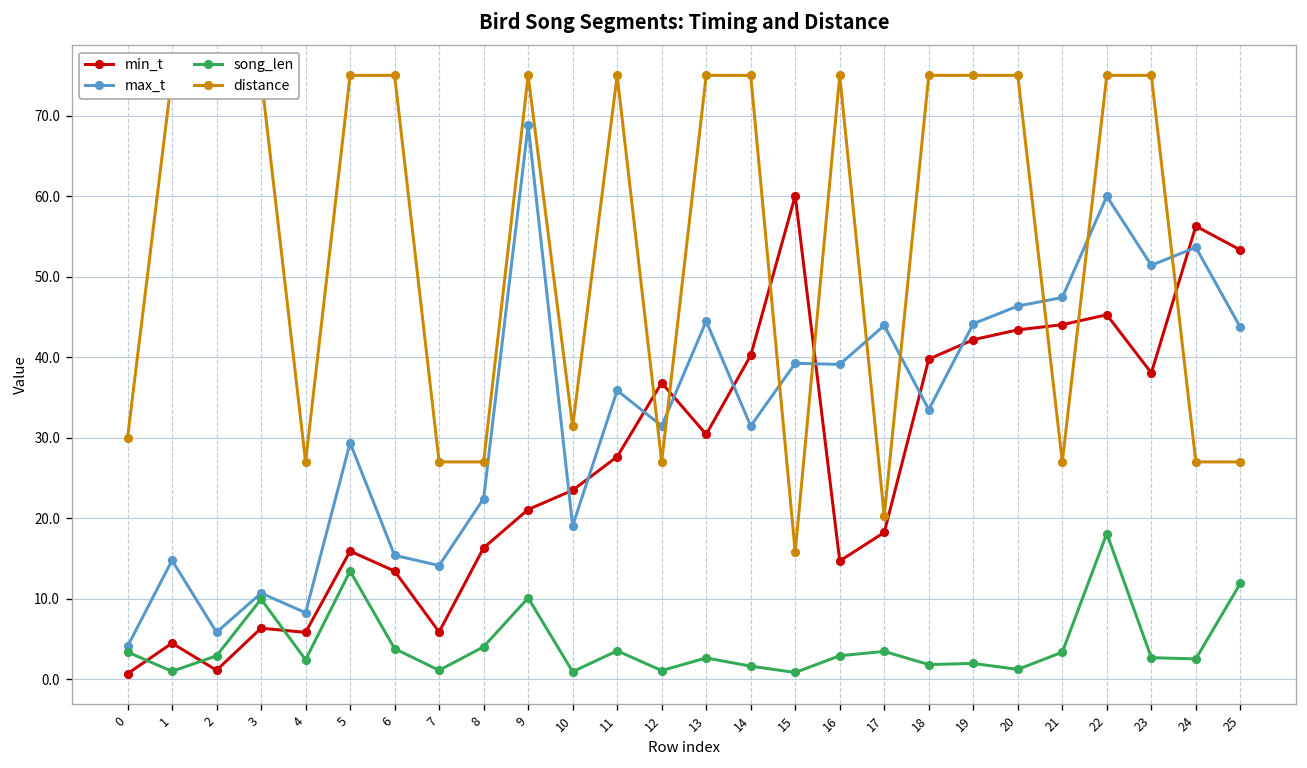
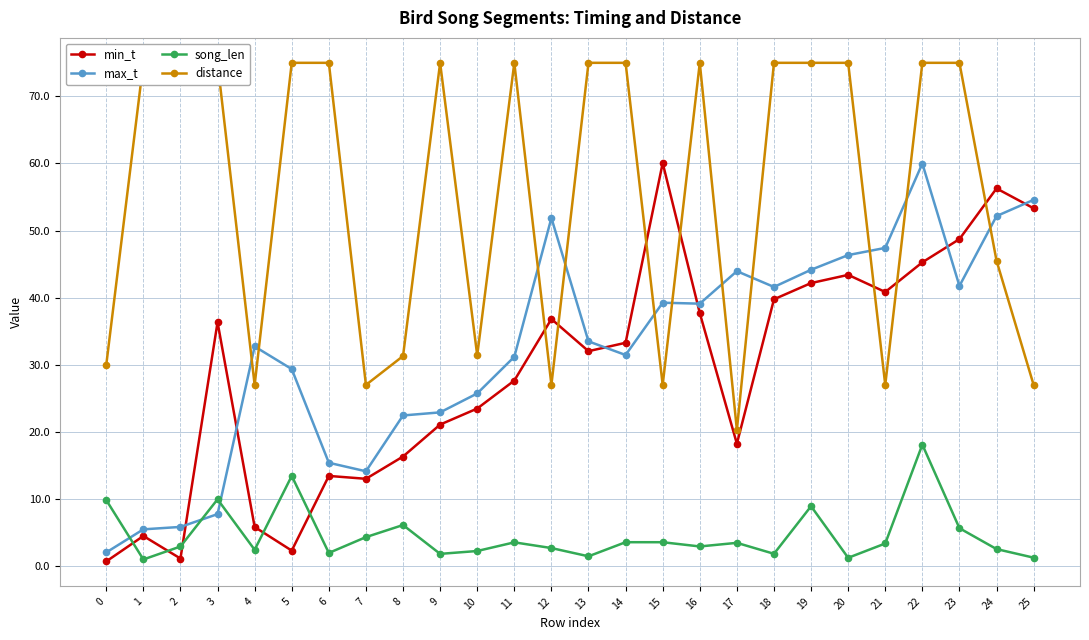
  {
    "min_t": {
      "0": 1,
      "1": 4,
      "2": 1,
-     "3": 6,
+     "3": 36,
      "4": 6,
-     "5": 16,
+     "5": 2,
      "6": 13,
-     "7": 6,
+     "7": 13,
      "8": 16,
      "9": 21,
      "10": 23,
      "11": 28,
      "12": 37,
-     "13": 30,
-     "14": 40,
+     "13": 32,
+     "14": 33,
      "15": 60,
-     "16": 15,
+     "16": 38,
      "17": 18,
      "18": 40,
      "19": 42,
      "20": 43,
-     "21": 44,
+     "21": 41,
      "22": 45,
-     "23": 38,
+     "23": 49,
      "24": 56,
      "25": 53
    },
    "max_t": {
-     "0": 4,
-     "1": 15,
+     "0": 2,
+     "1": 5,
      "2": 6,
-     "3": 11,
-     "4": 8,
+     "3": 8,
+     "4": 33,
      "5": 29,
      "6": 15,
      "7": 14,
      "8": 22,
-     "9": 69,
-     "10": 19,
-     "11": 36,
-     "12": 31,
-     "13": 44,
+     "9": 23,
+     "10": 26,
+     "11": 31,
+     "12": 52,
+     "13": 33,
      "14": 31,
      "15": 39,
      "16": 39,
      "17": 44,
-     "18": 34,
+     "18": 42,
      "19": 44,
      "20": 46,
      "21": 47,
      "22": 60,
-     "23": 51,
-     "24": 54,
-     "25": 44
+     "23": 42,
+     "24": 52,
+     "25": 55
    },
    "song_len": {
-     "0": 3,
+     "0": 10,
      "1": 1,
      "2": 3,
      "3": 10,
      "4": 2,
      "5": 13,
-     "6": 4,
-     "7": 1,
-     "8": 4,
-     "9": 10,
-     "10": 1,
+     "6": 2,
+     "7": 4,
+     "8": 6,
+     "9": 2,
+     "10": 2,
      "11": 4,
-     "12": 1,
-     "13": 3,
-     "14": 2,
-     "15": 1,
+     "12": 3,
+     "13": 1,
+     "14": 4,
+     "15": 4,
      "16": 3,
      "17": 3,
      "18": 2,
-     "19": 2,
+     "19": 9,
      "20": 1,
      "21": 3,
      "22": 18,
-     "23": 3,
+     "23": 6,
      "24": 3,
-     "25": 12
+     "25": 1
    },
    "distance": {
      "0": 30,
      "4": 27,
      "5": 75,
      "6": 75,
      "7": 27,
-     "8": 27,
+     "8": 31,
      "9": 75,
      "10": 31,
      "11": 75,
      "12": 27,
      "13": 75,
      "14": 75,
-     "15": 16,
+     "15": 27,
      "16": 75,
      "17": 20,
      "18": 75,
      "19": 75,
      "20": 75,
      "21": 27,
      "22": 75,
      "23": 75,
-     "24": 27,
+     "24": 46,
      "25": 27
    }
  }
